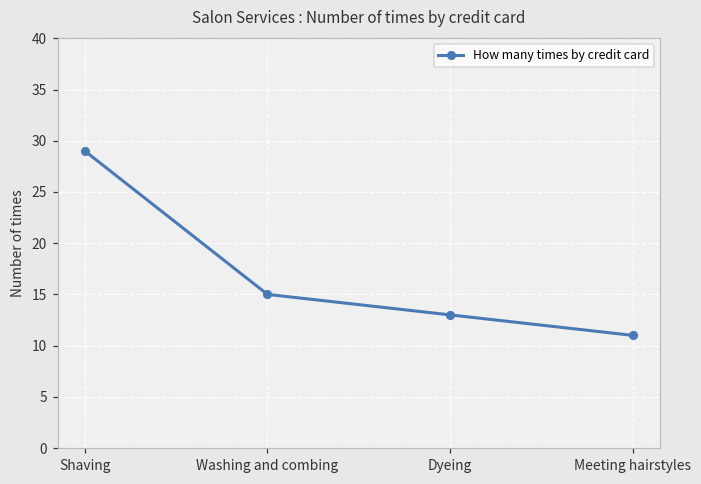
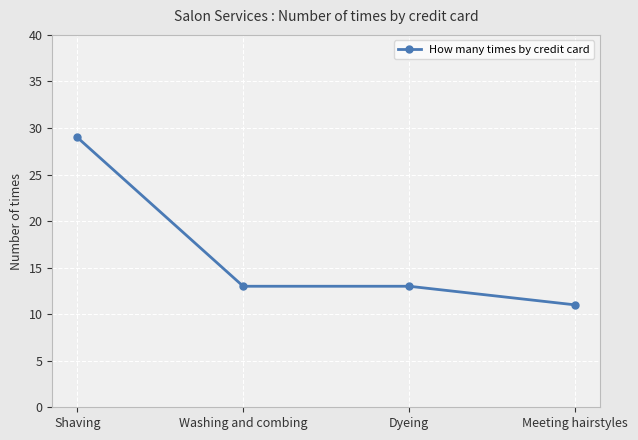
  {
    "Shaving": 29,
-   "Washing and combing": 15,
+   "Washing and combing": 13,
    "Dyeing": 13,
    "Meeting hairstyles": 11
  }
